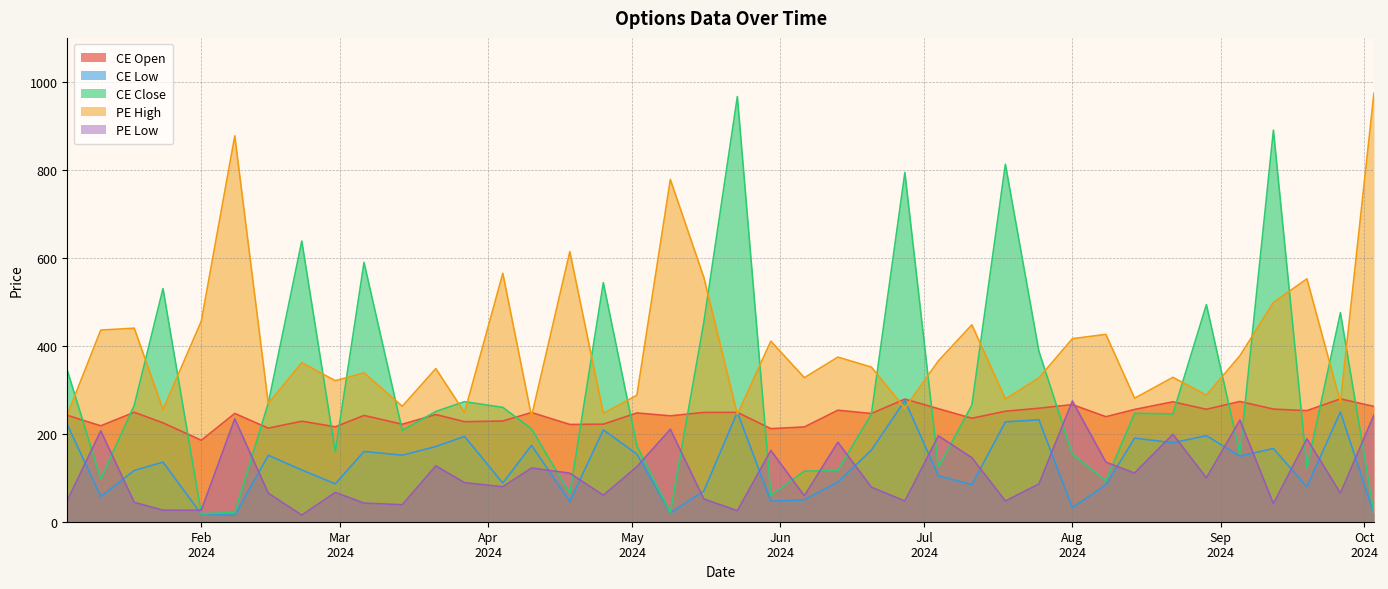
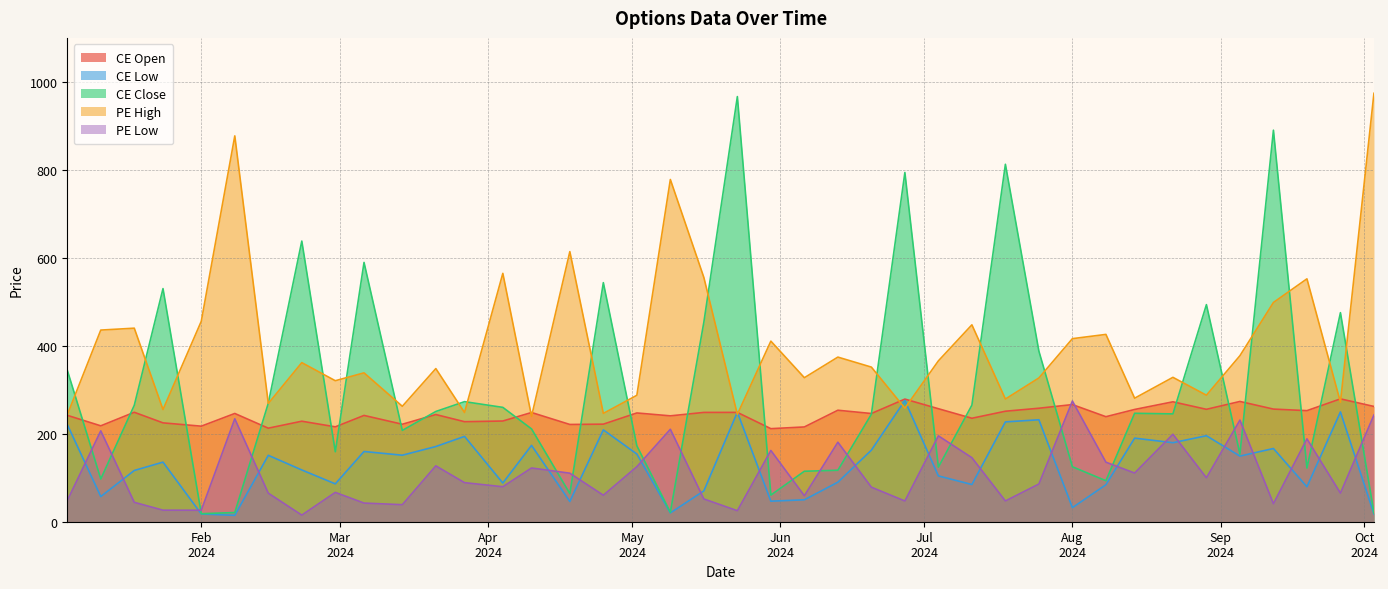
  {
    "CE Open": {
-     "Feb 2024": 190,
+     "Feb 2024": 220,
      "Aug 2024": 270
    },
    "CE Low": {
      "Aug 2024": 30
    },
    "CE Close": {
-     "Aug 2024": 150
+     "Aug 2024": 120
    },
    "PE High": {
      "Feb 2024": 460,
      "Aug 2024": 420
    },
    "PE Low": {
      "Feb 2024": 30,
      "Aug 2024": 270
    }
  }
